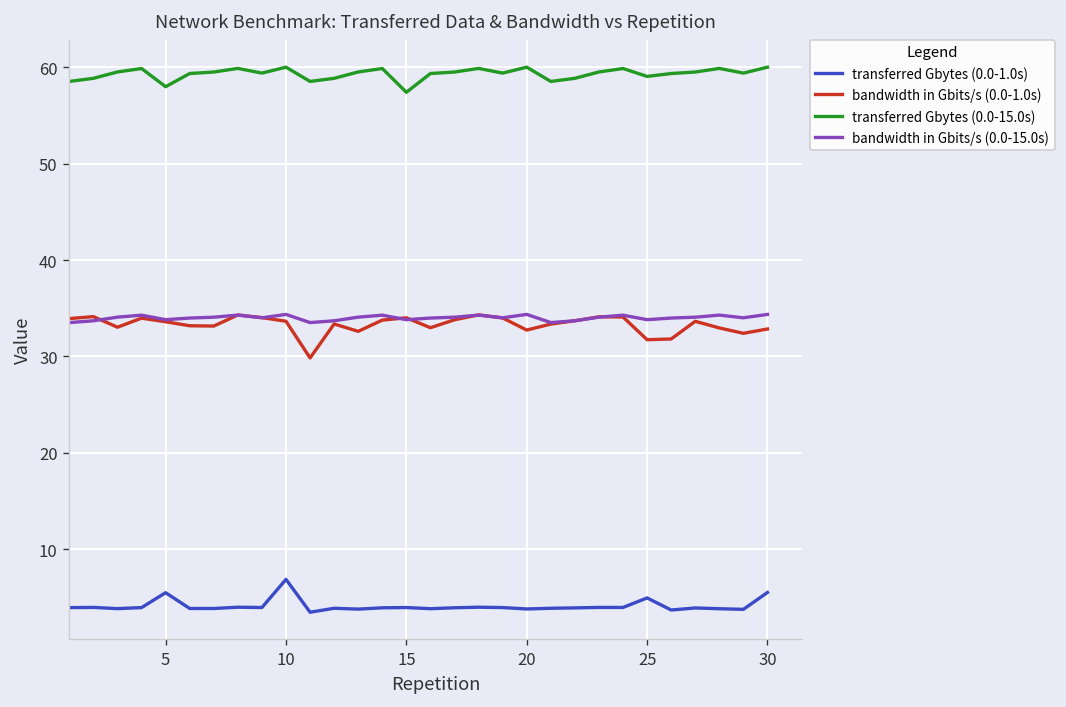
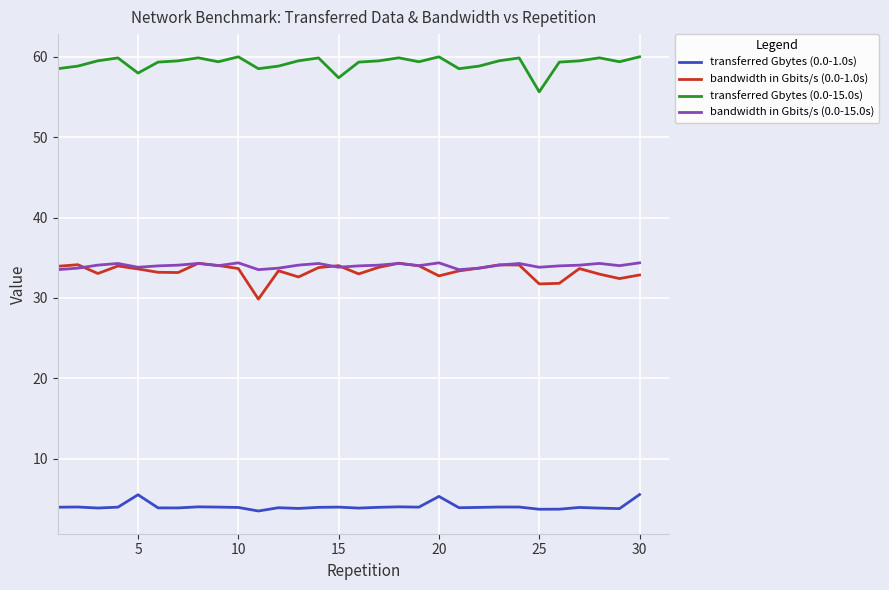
  {
    "transferred Gbytes (0.0-1.0s)": {
      "5": 5,
-     "10": 7,
+     "10": 4,
      "15": 4,
-     "20": 4,
-     "25": 5,
+     "20": 5,
+     "25": 4,
      "30": 6
    },
    "bandwidth in Gbits/s (0.0-1.0s)": {
      "10": 34,
      "20": 33,
      "25": 32,
      "30": 33
    },
    "transferred Gbytes (0.0-15.0s)": {
      "5": 58,
      "10": 60,
      "15": 57,
      "20": 60,
-     "25": 59,
+     "25": 56,
      "30": 60
    },
    "bandwidth in Gbits/s (0.0-15.0s)": {
      "10": 34,
      "20": 34,
      "25": 34,
      "30": 34
    }
  }
